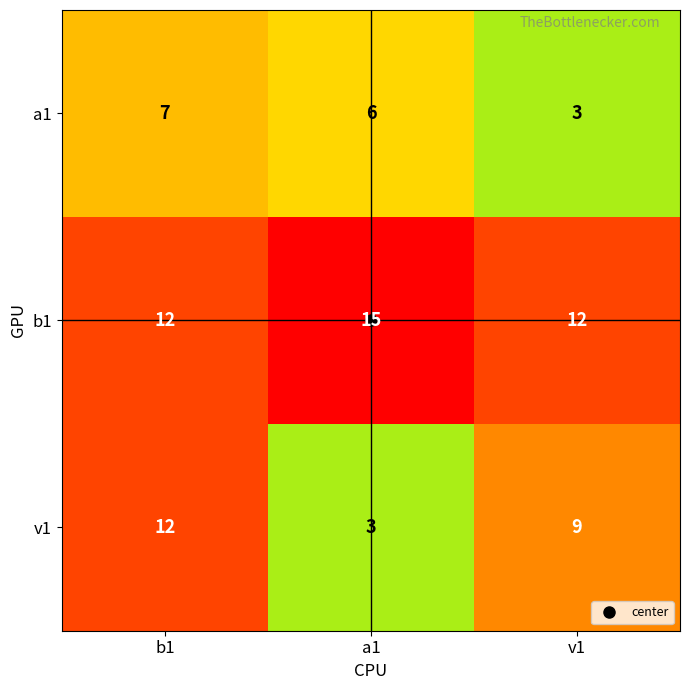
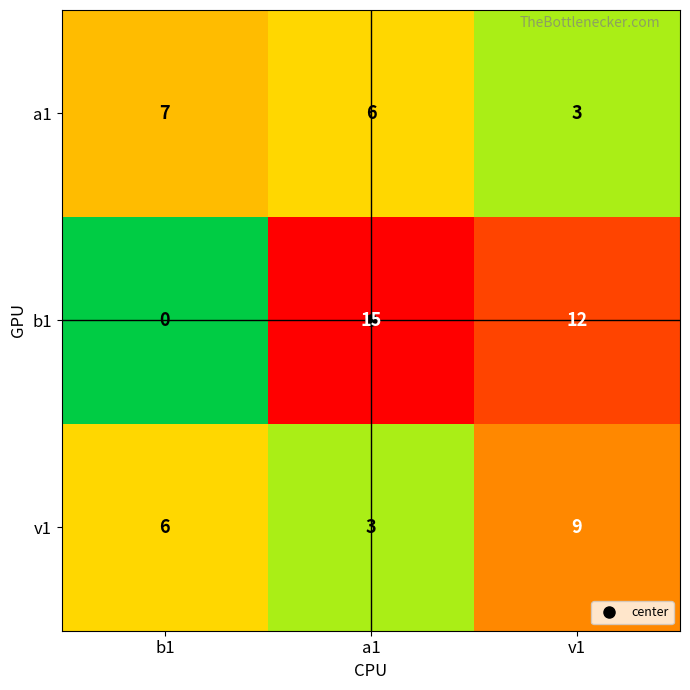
  {
    "a1": {
      "b1": 7,
      "a1": 6,
      "v1": 3
    },
    "b1": {
-     "b1": 12,
+     "b1": 0,
      "v1": 12
    },
    "v1": {
-     "b1": 12,
+     "b1": 6,
      "a1": 3,
      "v1": 9
    }
  }
